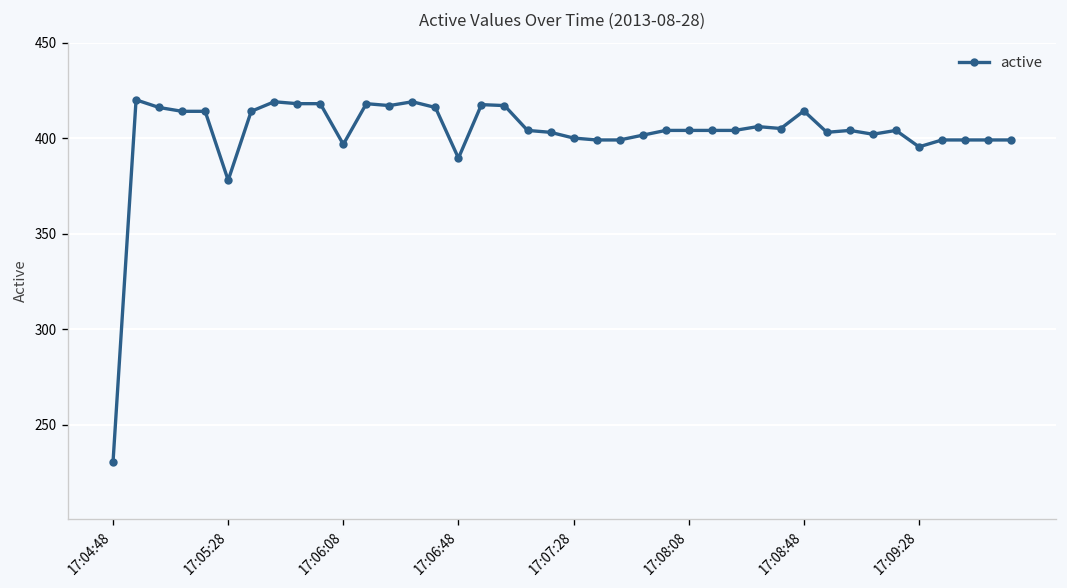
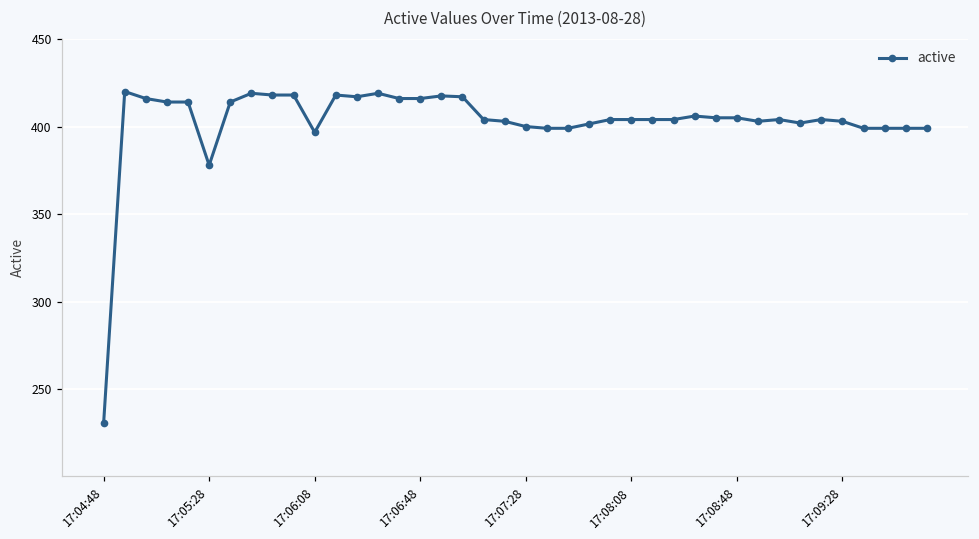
  {
    "17:04:48": 231,
    "17:05:28": 378,
    "17:06:08": 397,
-   "17:06:48": 390,
+   "17:06:48": 416,
    "17:07:28": 400,
    "17:08:08": 404,
-   "17:08:48": 414,
-   "17:09:28": 395
+   "17:08:48": 405,
+   "17:09:28": 403
  }
